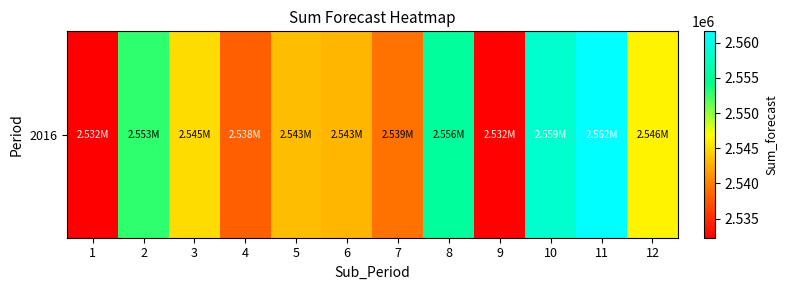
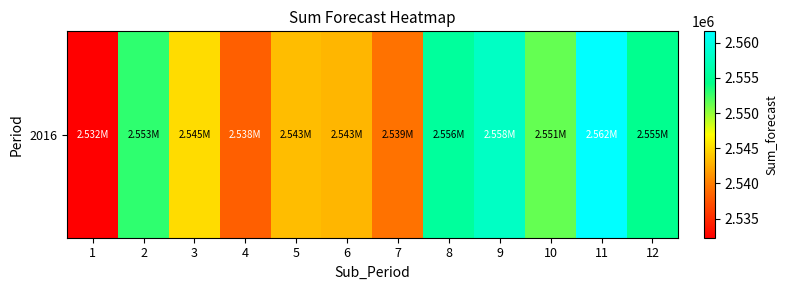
  {
    "2016": {
      "1": "2.532M",
      "2": "2.553M",
      "3": "2.545M",
      "4": "2.538M",
      "5": "2.543M",
      "6": "2.543M",
      "7": "2.539M",
      "8": "2.556M",
-     "9": "2.532M",
-     "10": "2.559M",
+     "9": "2.558M",
+     "10": "2.551M",
      "11": "2.562M",
-     "12": "2.546M"
+     "12": "2.555M"
    }
  }
